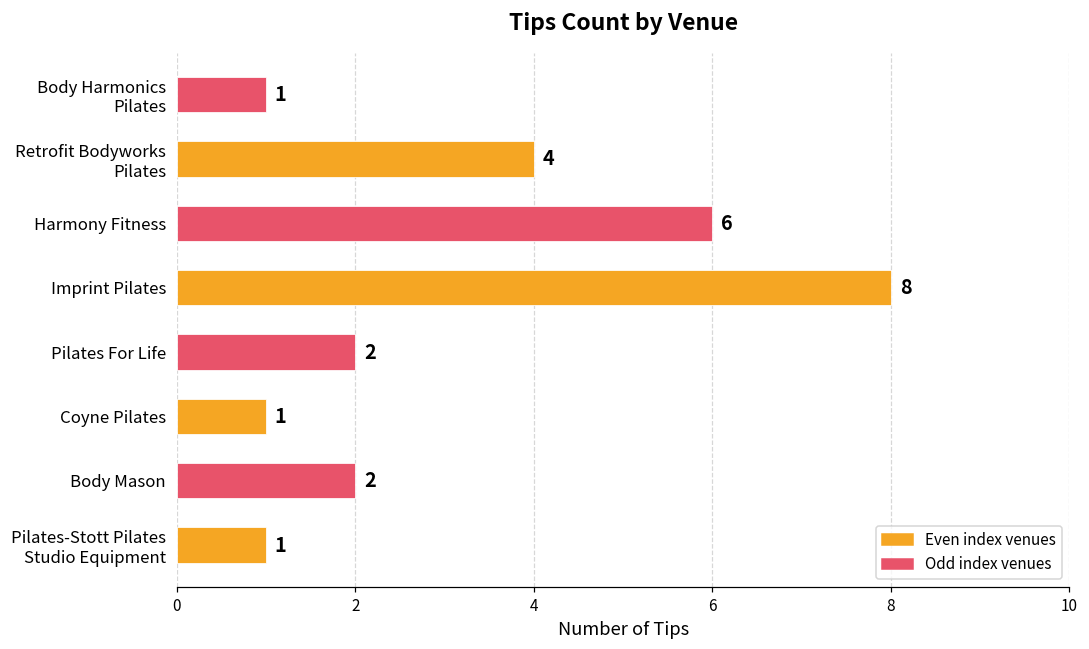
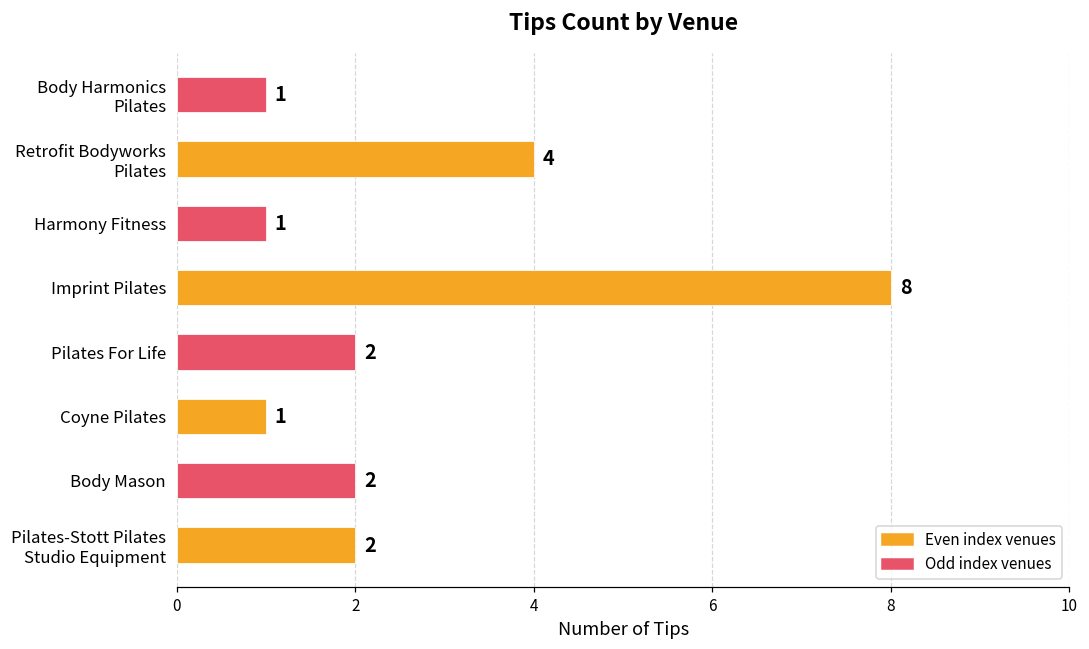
  {
    "Body Harmonics Pilates": 1,
    "Retrofit Bodyworks Pilates": 4,
-   "Harmony Fitness": 6,
+   "Harmony Fitness": 1,
    "Imprint Pilates": 8,
    "Pilates For Life": 2,
    "Coyne Pilates": 1,
    "Body Mason": 2,
-   "Pilates-Stott Pilates Studio Equipment": 1
+   "Pilates-Stott Pilates Studio Equipment": 2
  }
